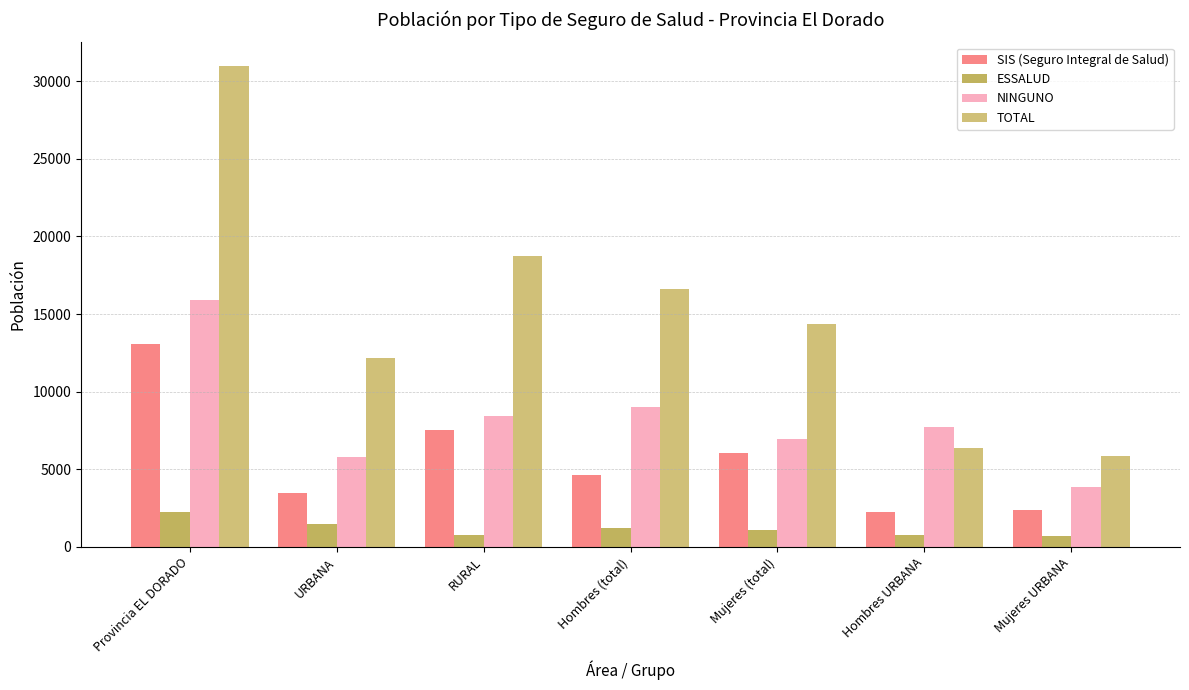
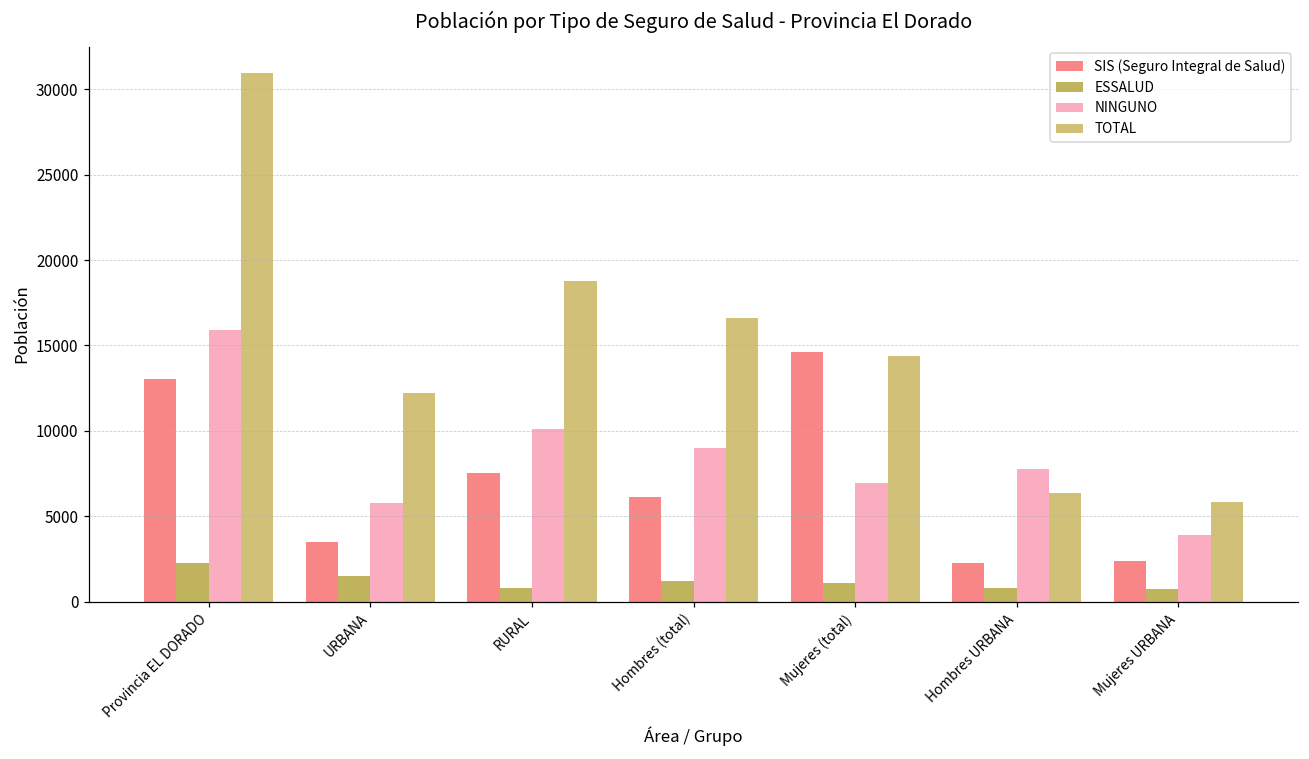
  {
    "SIS (Seguro Integral de Salud)": {
      "Provincia EL DORADO": 13100,
      "URBANA": 3500,
      "RURAL": 7500,
-     "Hombres (total)": 4600,
-     "Mujeres (total)": 6100,
+     "Hombres (total)": 6100,
+     "Mujeres (total)": 14600,
      "Hombres URBANA": 2300,
      "Mujeres URBANA": 2400
    },
    "NINGUNO": {
      "Provincia EL DORADO": 15900,
      "URBANA": 5800,
-     "RURAL": 8500,
+     "RURAL": 10100,
      "Hombres (total)": 9000,
      "Mujeres (total)": 6900,
      "Hombres URBANA": 7700,
      "Mujeres URBANA": 3900
    }
  }
